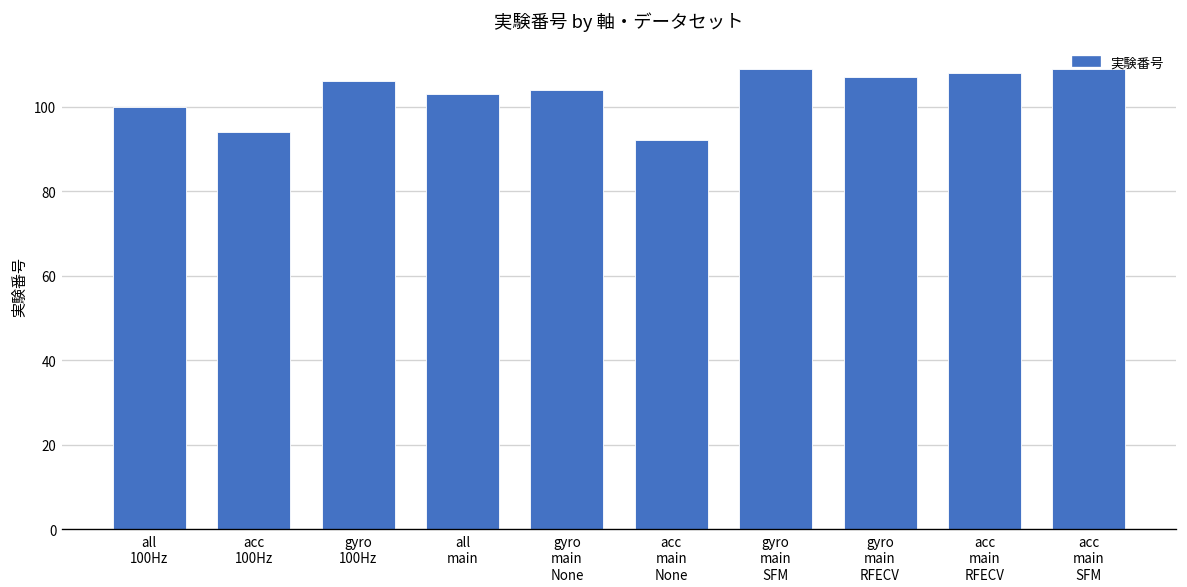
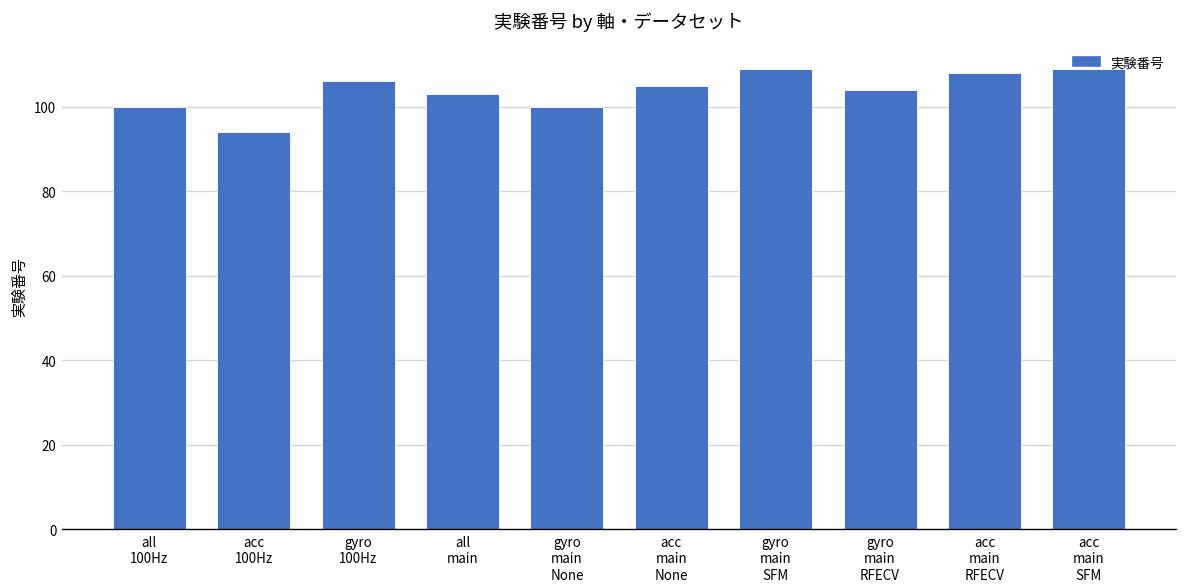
  {
    "all 100Hz": 100,
    "acc 100Hz": 94,
    "gyro 100Hz": 106,
    "all main": 103,
-   "gyro main None": 104,
-   "acc main None": 92,
+   "gyro main None": 100,
+   "acc main None": 105,
    "gyro main SFM": 109,
-   "gyro main RFECV": 107,
+   "gyro main RFECV": 104,
    "acc main RFECV": 108,
    "acc main SFM": 109
  }
